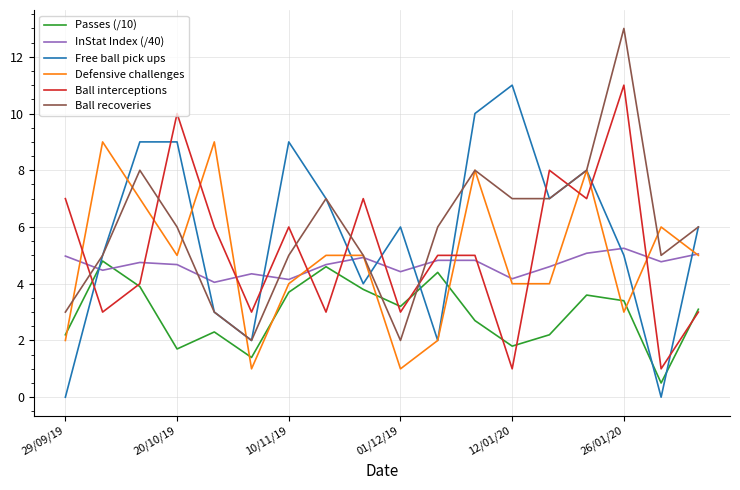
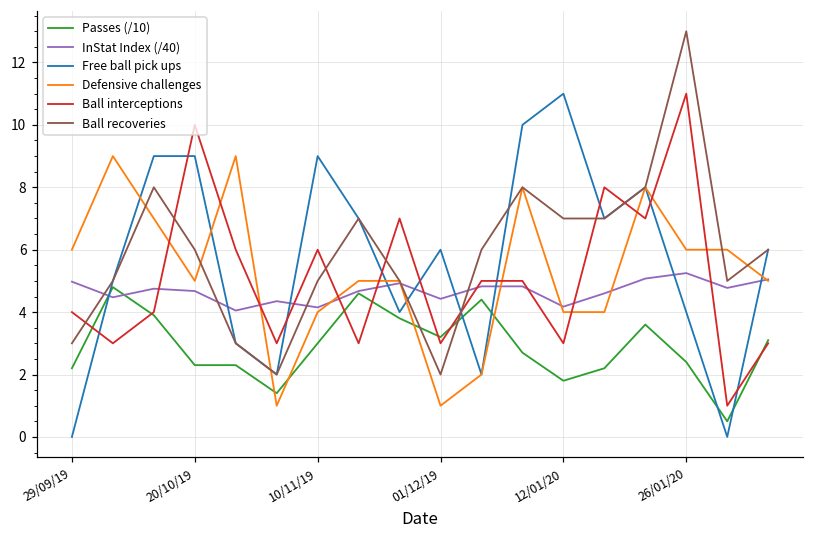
  {
    "Passes (/10)": {
      "29/09/19": 2.2,
-     "20/10/19": 1.7,
-     "10/11/19": 3.7,
+     "20/10/19": 2.3,
+     "10/11/19": 3.0,
      "01/12/19": 3.2,
      "12/01/20": 1.8,
-     "26/01/20": 3.4
+     "26/01/20": 2.4
    },
    "InStat Index (/40)": {
      "29/09/19": 5.0,
      "20/10/19": 4.7,
      "10/11/19": 4.2,
      "01/12/19": 4.4,
      "12/01/20": 4.2,
      "26/01/20": 5.3
    },
    "Free ball pick ups": {
      "29/09/19": 0,
      "20/10/19": 9,
      "10/11/19": 9,
      "01/12/19": 6,
      "12/01/20": 11,
-     "26/01/20": 5
+     "26/01/20": 4
    },
    "Defensive challenges": {
-     "29/09/19": 2,
+     "29/09/19": 6,
      "20/10/19": 5,
      "10/11/19": 4,
      "01/12/19": 1,
      "12/01/20": 4,
-     "26/01/20": 3
+     "26/01/20": 6
    },
    "Ball interceptions": {
-     "29/09/19": 7,
+     "29/09/19": 4,
      "10/11/19": 6,
      "01/12/19": 3,
-     "12/01/20": 1,
+     "12/01/20": 3,
      "26/01/20": 11
    },
    "Ball recoveries": {
      "29/09/19": 3.0,
      "20/10/19": 6.0,
      "10/11/19": 5.0,
      "01/12/19": 2.0,
      "12/01/20": 7.0,
      "26/01/20": 13.0
    }
  }
